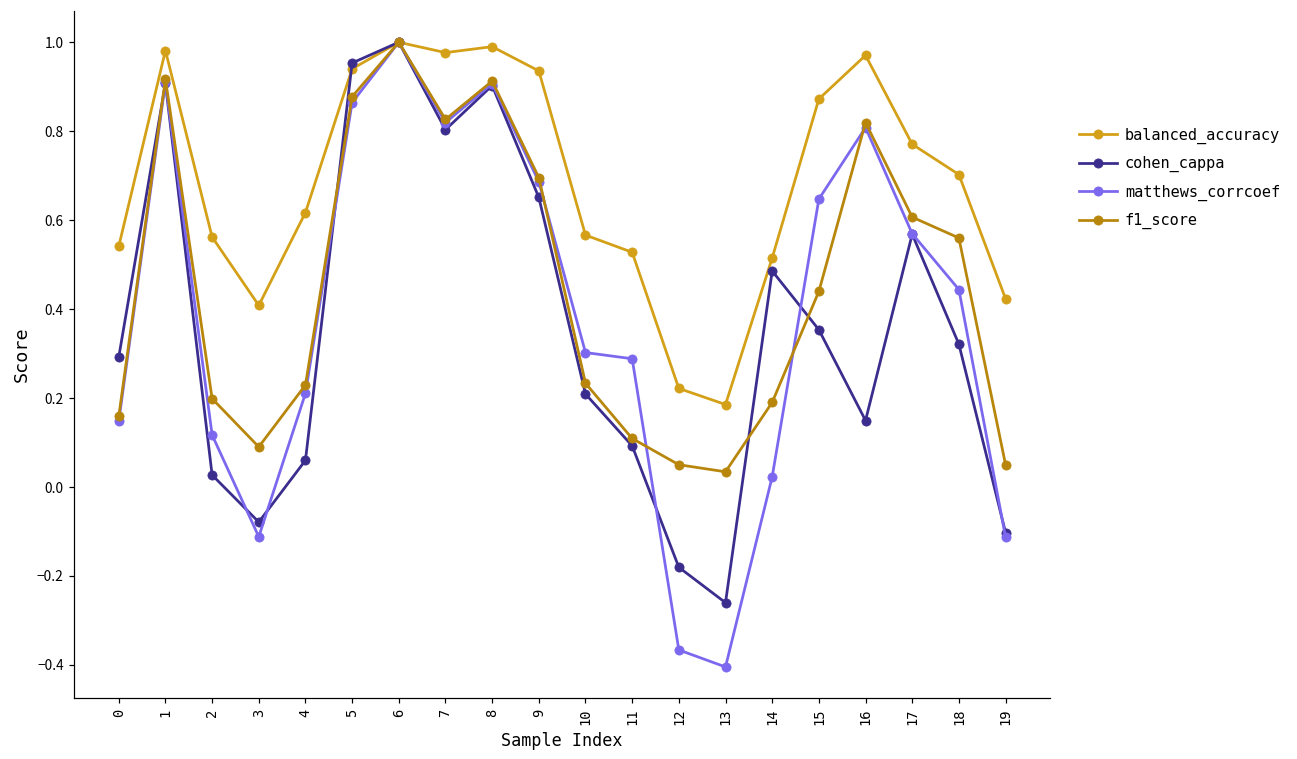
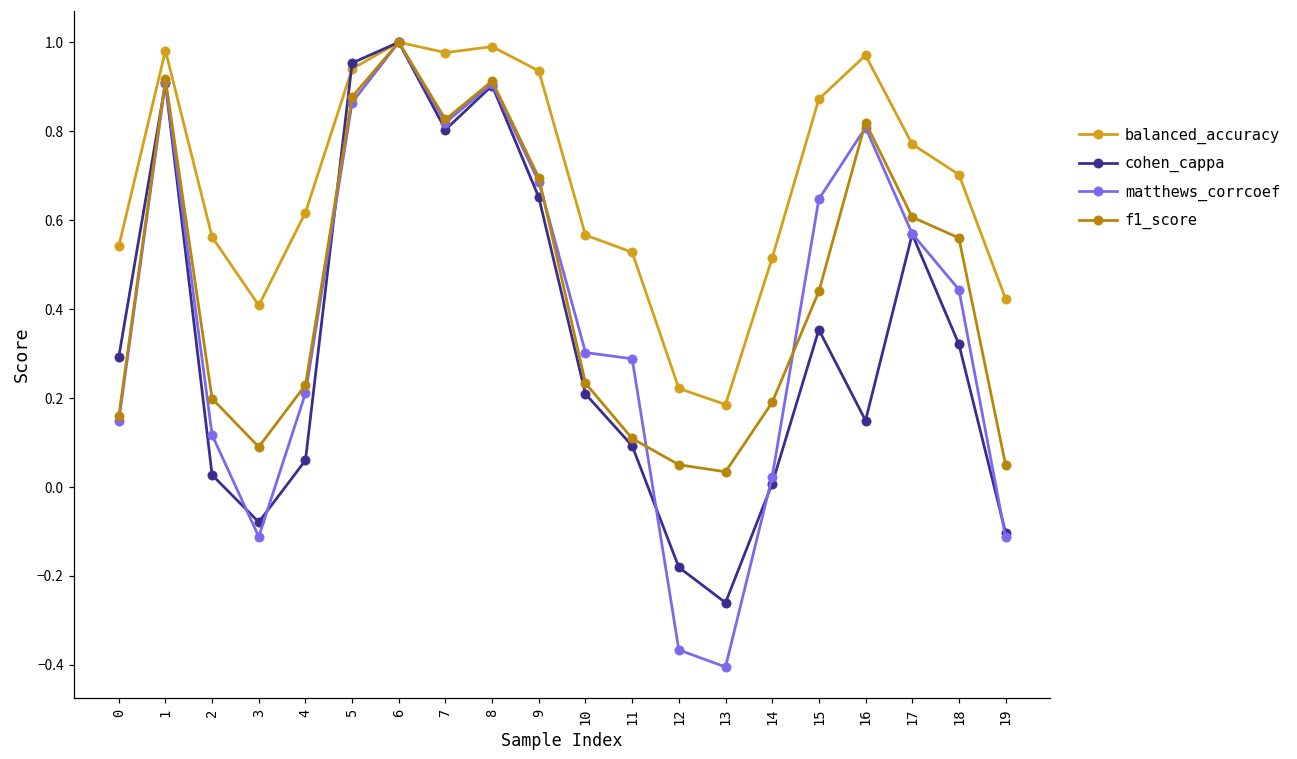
  {
    "cohen_cappa": {
      "0": 0.29,
      "2": 0.03,
      "3": -0.08,
      "4": 0.06,
      "5": 0.95,
      "7": 0.80,
      "9": 0.65,
      "10": 0.21,
      "11": 0.09,
      "12": -0.18,
      "13": -0.26,
-     "14": 0.49,
+     "14": 0.01,
      "15": 0.35,
      "16": 0.15,
      "18": 0.32,
      "19": -0.10
    },
    "matthews_corrcoef": {
      "0": 0.15,
      "2": 0.12,
      "3": -0.11,
      "4": 0.21,
      "5": 0.86,
      "7": 0.82,
      "9": 0.69,
      "10": 0.30,
      "11": 0.29,
      "12": -0.37,
      "13": -0.40,
      "14": 0.02,
      "15": 0.65,
      "16": 0.81,
      "18": 0.44,
      "19": -0.11
    }
  }
